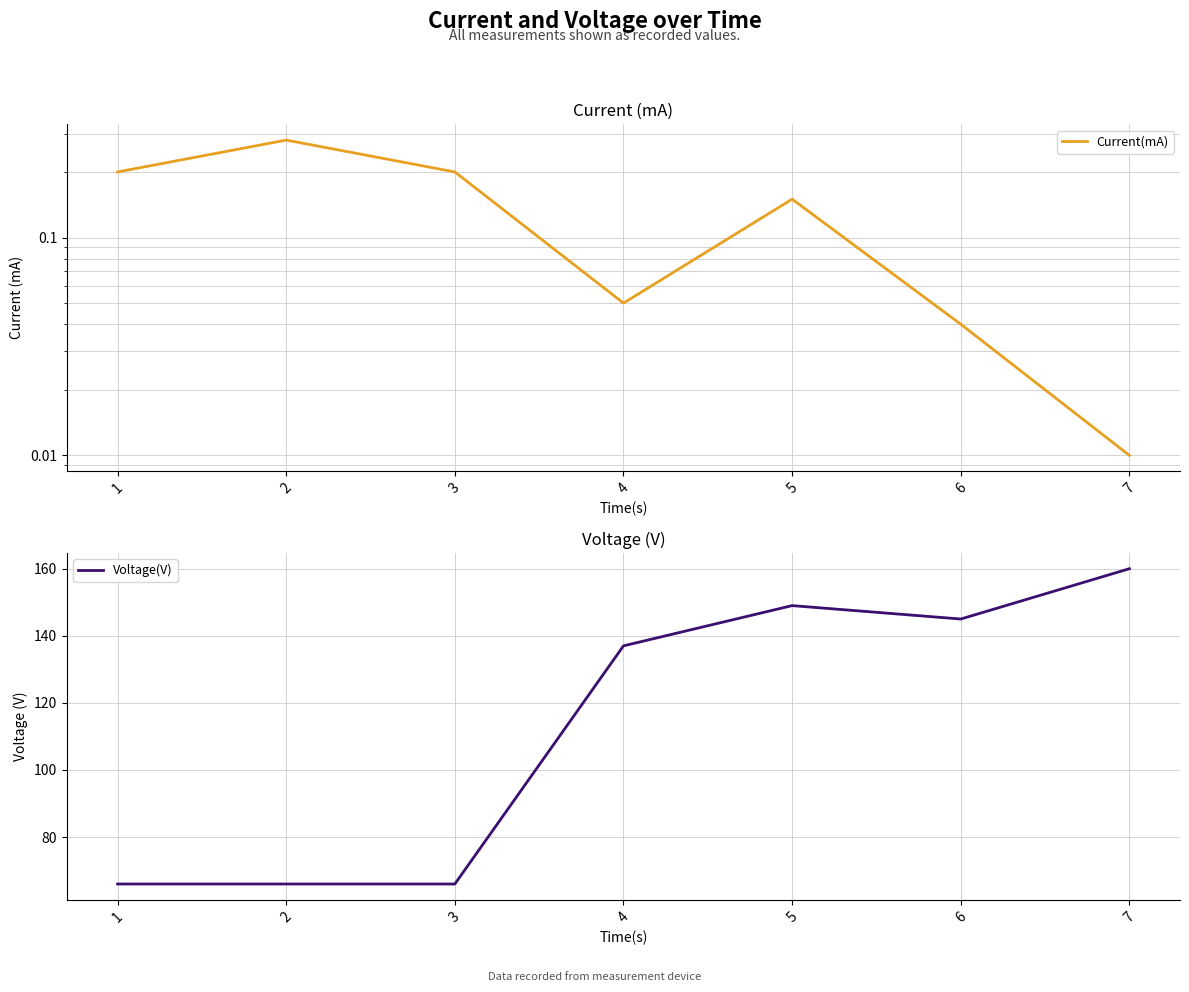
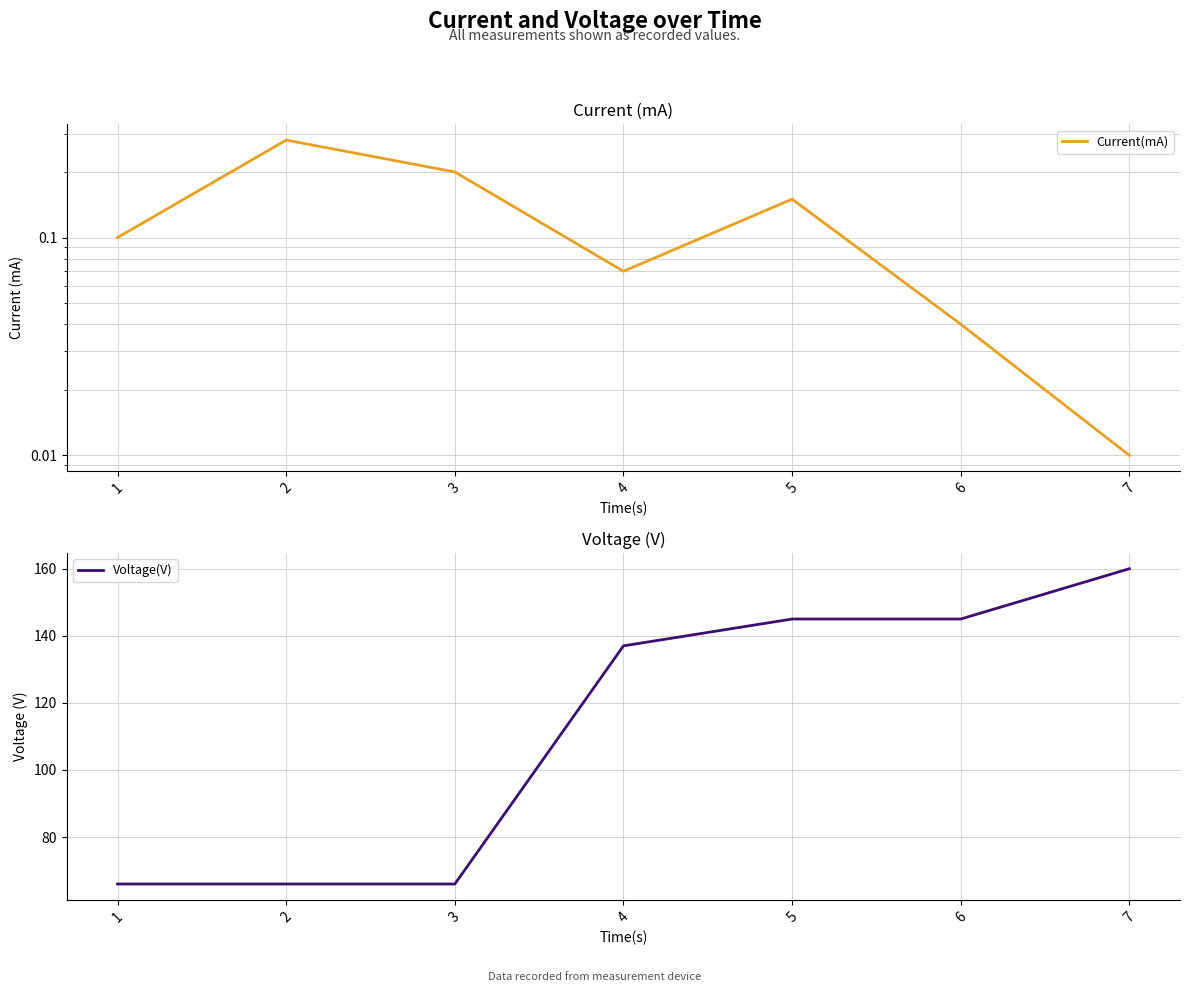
  {
    "Current (mA)": {
-     "1": 0.2,
+     "1": 0.1,
      "2": 0.28,
      "3": 0.20,
-     "4": 0.05,
+     "4": 0.07,
      "5": 0.15,
      "6": 0.04,
      "7": 0.01
    },
    "Voltage (V)": {
      "1": 66,
      "2": 66,
      "3": 66,
      "4": 137,
-     "5": 149,
+     "5": 145,
      "6": 145,
      "7": 160
    }
  }
